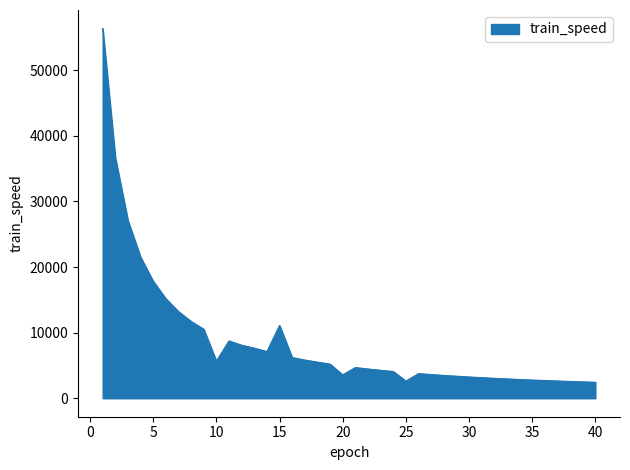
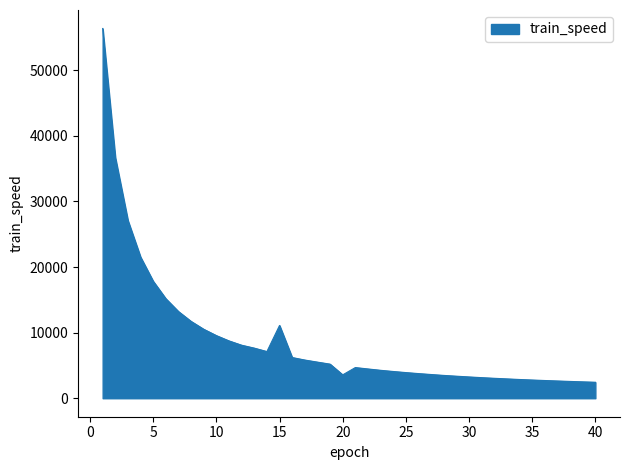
  {
    "5": 18000,
-   "10": 6000,
+   "10": 10000,
    "15": 11000,
    "20": 4000,
-   "25": 3000,
+   "25": 4000,
    "30": 3000,
    "35": 3000,
    "40": 2000
  }
